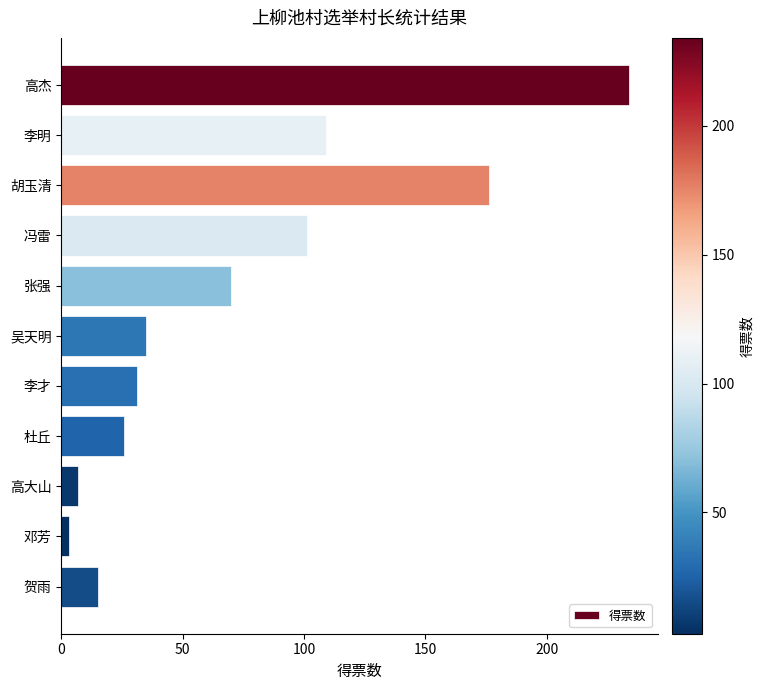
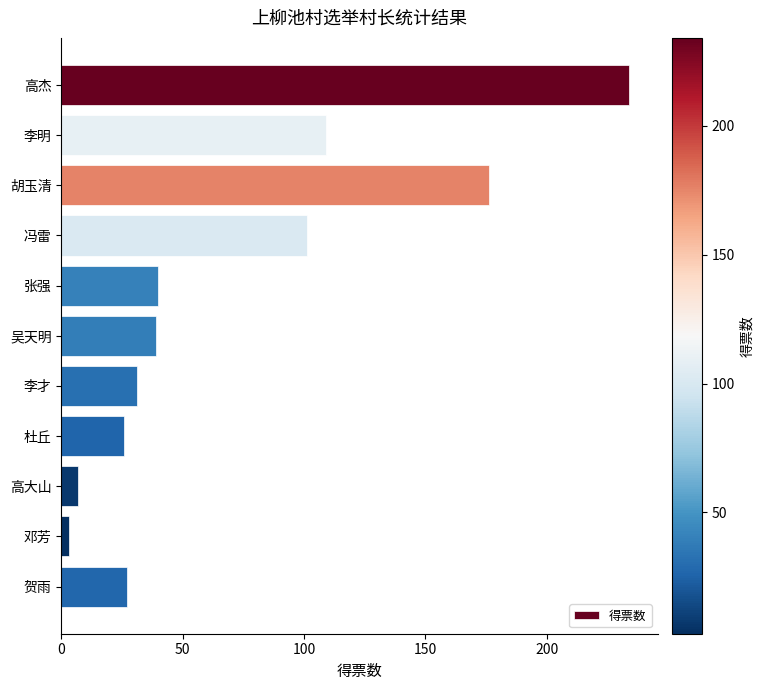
  {
    "高杰": 234,
    "李明": 109,
    "胡玉清": 176,
    "冯雷": 101,
-   "张强": 70,
-   "吴天明": 35,
+   "张强": 40,
+   "吴天明": 39,
    "李才": 31,
    "杜丘": 26,
    "高大山": 7,
    "邓芳": 3,
-   "贺雨": 15
+   "贺雨": 27
  }
